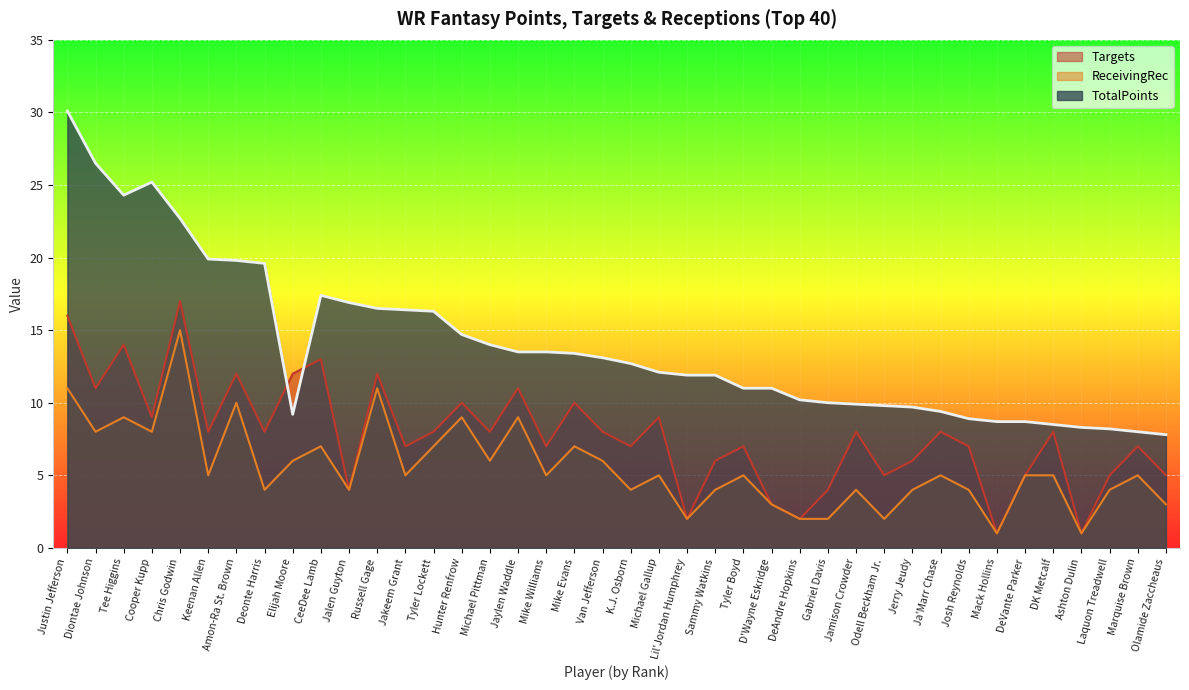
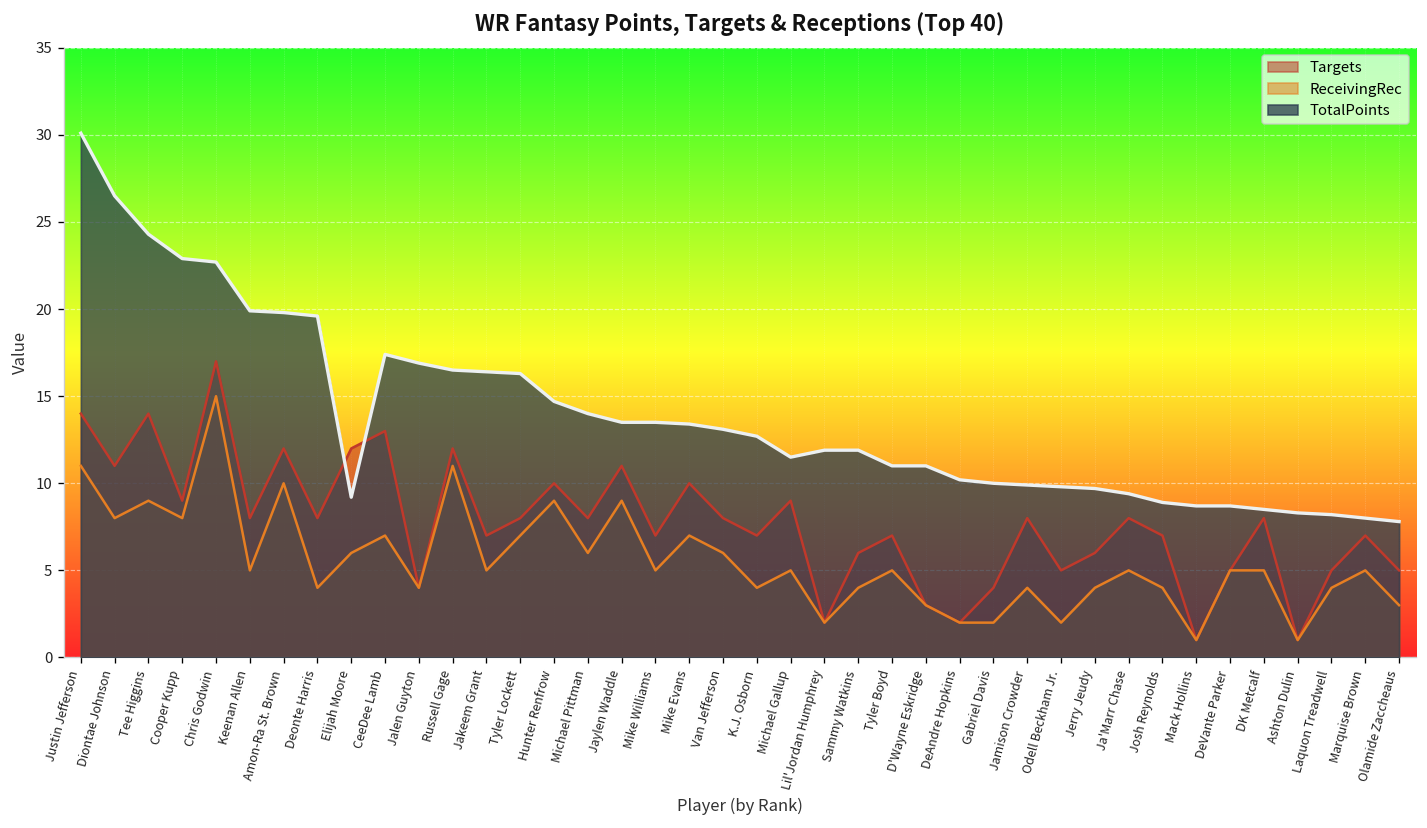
  {
    "TotalPoints": {
      "Justin Jefferson": 30.1,
      "Diontae Johnson": 26.5,
      "Tee Higgins": 24.3,
-     "Cooper Kupp": 25.2,
+     "Cooper Kupp": 22.9,
      "Chris Godwin": 22.7,
      "Keenan Allen": 19.9,
      "Amon-Ra St. Brown": 19.8,
      "Deonte Harris": 19.6,
      "Elijah Moore": 9.2,
      "CeeDee Lamb": 17.4,
      "Jalen Guyton": 16.9,
      "Russell Gage": 16.5,
      "Jakeem Grant": 16.4,
      "Tyler Lockett": 16.3,
      "Hunter Renfrow": 14.7,
      "Michael Pittman": 14.0,
      "Jaylen Waddle": 13.5,
      "Mike Williams": 13.5,
      "Mike Evans": 13.4,
      "Van Jefferson": 13.1,
      "K.J. Osborn": 12.7,
-     "Michael Gallup": 12.1,
+     "Michael Gallup": 11.5,
      "Lil'Jordan Humphrey": 11.9,
      "Sammy Watkins": 11.9,
      "Tyler Boyd": 11.0,
      "D'Wayne Eskridge": 11.0,
      "DeAndre Hopkins": 10.2,
      "Gabriel Davis": 10.0,
      "Jamison Crowder": 9.9,
      "Odell Beckham Jr.": 9.8,
      "Jerry Jeudy": 9.7,
      "Ja'Marr Chase": 9.4,
      "Josh Reynolds": 8.9,
      "Mack Hollins": 8.7,
      "DeVante Parker": 8.7,
      "DK Metcalf": 8.5,
      "Ashton Dulin": 8.3,
      "Laquon Treadwell": 8.2,
      "Marquise Brown": 8.0,
      "Olamide Zaccheaus": 7.8
    },
    "Targets": {
-     "Justin Jefferson": 16,
+     "Justin Jefferson": 14,
      "Diontae Johnson": 11,
      "Tee Higgins": 14,
      "Cooper Kupp": 9,
      "Chris Godwin": 17,
      "Keenan Allen": 8,
      "Amon-Ra St. Brown": 12,
      "Deonte Harris": 8,
      "Elijah Moore": 12,
      "CeeDee Lamb": 13,
      "Russell Gage": 12,
      "Jakeem Grant": 7,
      "Tyler Lockett": 8,
      "Hunter Renfrow": 10,
      "Michael Pittman": 8,
      "Jaylen Waddle": 11,
      "Mike Williams": 7,
      "Mike Evans": 10,
      "Van Jefferson": 8,
      "K.J. Osborn": 7,
      "Michael Gallup": 9,
      "Sammy Watkins": 6,
      "Tyler Boyd": 7,
      "Gabriel Davis": 4,
      "Jamison Crowder": 8,
      "Odell Beckham Jr.": 5,
      "Jerry Jeudy": 6,
      "Ja'Marr Chase": 8,
      "Josh Reynolds": 7,
      "DK Metcalf": 8,
      "Laquon Treadwell": 5,
      "Marquise Brown": 7,
      "Olamide Zaccheaus": 5
    },
    "ReceivingRec": {
      "Justin Jefferson": 11.0,
      "Diontae Johnson": 8.0,
      "Tee Higgins": 9.0,
      "Cooper Kupp": 8.0,
      "Chris Godwin": 15.0,
      "Keenan Allen": 5.0,
      "Amon-Ra St. Brown": 10.0,
      "Deonte Harris": 4.0,
      "Elijah Moore": 6.0,
      "CeeDee Lamb": 7.0,
      "Russell Gage": 11.0,
      "Jakeem Grant": 5.0,
      "Tyler Lockett": 7.0,
      "Hunter Renfrow": 9.0,
      "Michael Pittman": 6.0,
      "Jaylen Waddle": 9.0,
      "Mike Williams": 5.0,
      "Mike Evans": 7.0,
      "Van Jefferson": 6.0,
      "K.J. Osborn": 4.0,
      "Michael Gallup": 5.0,
      "Sammy Watkins": 4.0,
      "Tyler Boyd": 5.0,
      "Gabriel Davis": 2.0,
      "Jamison Crowder": 4.0,
      "Odell Beckham Jr.": 2.0,
      "Jerry Jeudy": 4.0,
      "Ja'Marr Chase": 5.0,
      "Josh Reynolds": 4.0,
      "DK Metcalf": 5.0,
      "Laquon Treadwell": 4.0,
      "Marquise Brown": 5.0,
      "Olamide Zaccheaus": 3.0
    }
  }
